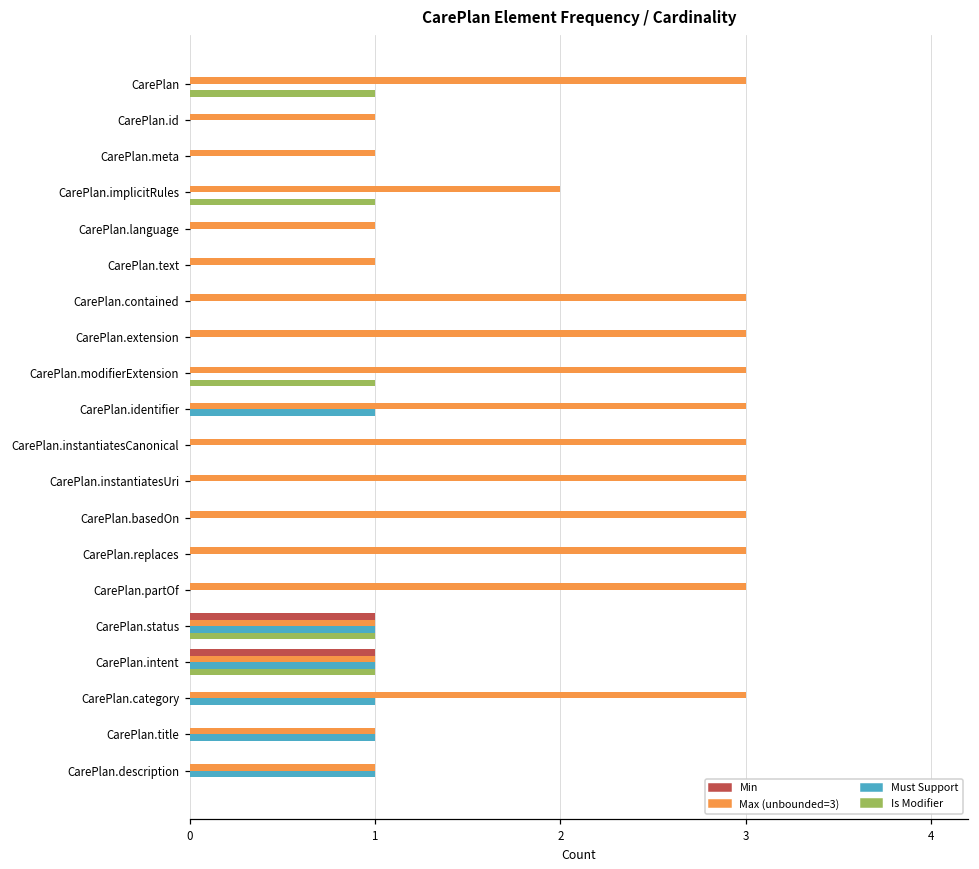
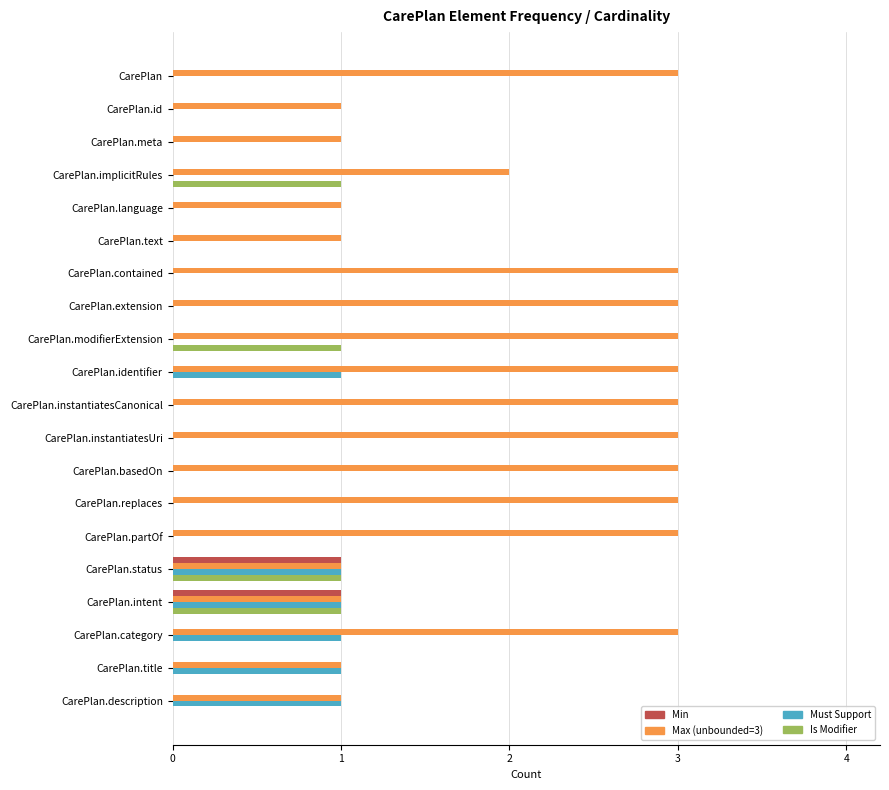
  {
    "Min": {
      "CarePlan": 0,
      "CarePlan.id": 0,
      "CarePlan.meta": 0,
      "CarePlan.implicitRules": 0,
      "CarePlan.language": 0,
      "CarePlan.text": 0,
      "CarePlan.contained": 0,
      "CarePlan.extension": 0,
      "CarePlan.modifierExtension": 0,
      "CarePlan.identifier": 0,
      "CarePlan.instantiatesCanonical": 0,
      "CarePlan.instantiatesUri": 0,
      "CarePlan.basedOn": 0,
      "CarePlan.replaces": 0,
      "CarePlan.partOf": 0,
      "CarePlan.status": 1,
      "CarePlan.intent": 1,
      "CarePlan.category": 0,
      "CarePlan.title": 0,
      "CarePlan.description": 0
    },
    "Max (unbounded=3)": {
      "CarePlan": 3,
      "CarePlan.id": 1,
      "CarePlan.meta": 1,
      "CarePlan.implicitRules": 2,
      "CarePlan.language": 1,
      "CarePlan.text": 1,
      "CarePlan.contained": 3,
      "CarePlan.extension": 3,
      "CarePlan.modifierExtension": 3,
      "CarePlan.identifier": 3,
      "CarePlan.instantiatesCanonical": 3,
      "CarePlan.instantiatesUri": 3,
      "CarePlan.basedOn": 3,
      "CarePlan.replaces": 3,
      "CarePlan.partOf": 3,
      "CarePlan.status": 1,
      "CarePlan.intent": 1,
      "CarePlan.category": 3,
      "CarePlan.title": 1,
      "CarePlan.description": 1
    },
    "Must Support": {
      "CarePlan": 0,
      "CarePlan.id": 0,
      "CarePlan.meta": 0,
      "CarePlan.implicitRules": 0,
      "CarePlan.language": 0,
      "CarePlan.text": 0,
      "CarePlan.contained": 0,
      "CarePlan.extension": 0,
      "CarePlan.modifierExtension": 0,
      "CarePlan.identifier": 1,
      "CarePlan.instantiatesCanonical": 0,
      "CarePlan.instantiatesUri": 0,
      "CarePlan.basedOn": 0,
      "CarePlan.replaces": 0,
      "CarePlan.partOf": 0,
      "CarePlan.status": 1,
      "CarePlan.intent": 1,
      "CarePlan.category": 1,
      "CarePlan.title": 1,
      "CarePlan.description": 1
    },
    "Is Modifier": {
-     "CarePlan": 1,
+     "CarePlan": 0,
      "CarePlan.id": 0,
      "CarePlan.meta": 0,
      "CarePlan.implicitRules": 1,
      "CarePlan.language": 0,
      "CarePlan.text": 0,
      "CarePlan.contained": 0,
      "CarePlan.extension": 0,
      "CarePlan.modifierExtension": 1,
      "CarePlan.identifier": 0,
      "CarePlan.instantiatesCanonical": 0,
      "CarePlan.instantiatesUri": 0,
      "CarePlan.basedOn": 0,
      "CarePlan.replaces": 0,
      "CarePlan.partOf": 0,
      "CarePlan.status": 1,
      "CarePlan.intent": 1,
      "CarePlan.category": 0,
      "CarePlan.title": 0,
      "CarePlan.description": 0
    }
  }
